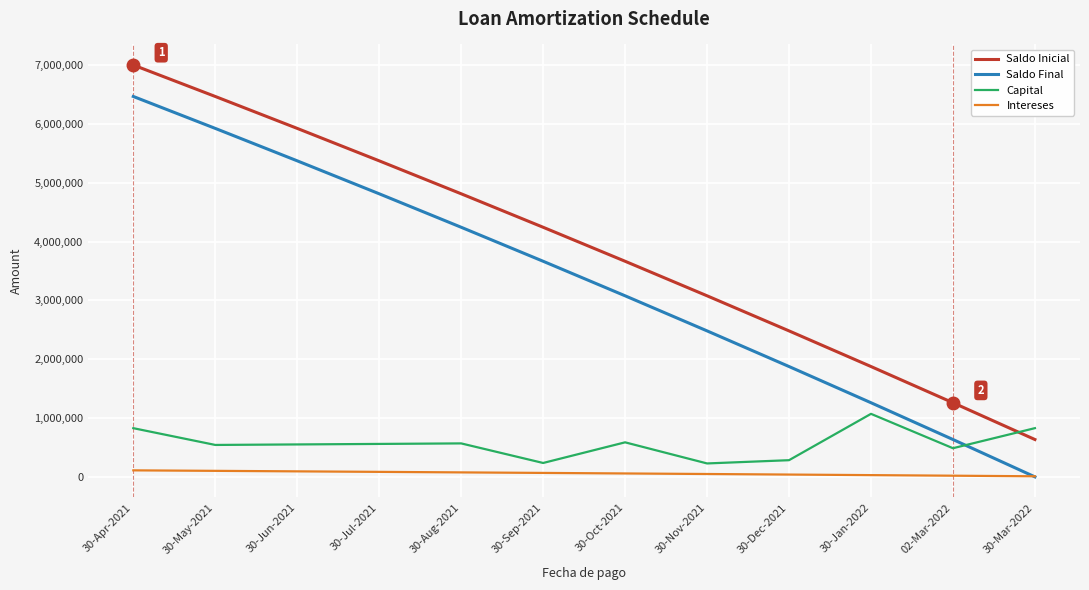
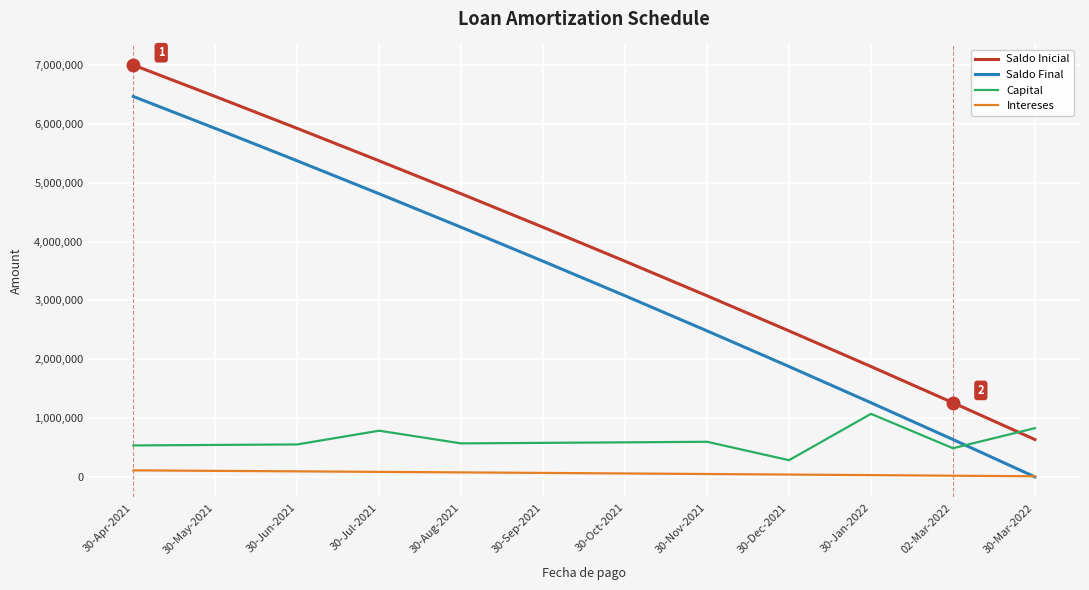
  {
    "Saldo Final": {
      "30-Apr-2021": "6,500,000",
      "30-May-2021": "5,900,000",
      "30-Jun-2021": "5,400,000",
      "30-Jul-2021": "4,800,000",
      "30-Aug-2021": "4,200,000",
      "30-Sep-2021": "3,700,000",
      "30-Oct-2021": "3,100,000",
      "30-Nov-2021": "2,500,000",
      "30-Dec-2021": "1,900,000",
      "30-Jan-2022": "1,300,000",
      "02-Mar-2022": "600,000"
    },
    "Capital": {
-     "30-Apr-2021": "800,000",
+     "30-Apr-2021": "500,000",
      "30-May-2021": "500,000",
      "30-Jun-2021": "600,000",
-     "30-Jul-2021": "600,000",
+     "30-Jul-2021": "800,000",
      "30-Aug-2021": "600,000",
-     "30-Sep-2021": "200,000",
+     "30-Sep-2021": "600,000",
      "30-Oct-2021": "600,000",
-     "30-Nov-2021": "200,000",
+     "30-Nov-2021": "600,000",
      "30-Dec-2021": "300,000",
      "30-Jan-2022": "1,100,000",
      "02-Mar-2022": "500,000",
      "30-Mar-2022": "800,000"
    },
    "Intereses": {
      "30-Apr-2021": "100,000",
      "30-May-2021": "100,000",
      "30-Jun-2021": "100,000",
      "30-Jul-2021": "100,000",
      "30-Aug-2021": "100,000",
      "30-Sep-2021": "100,000",
      "30-Oct-2021": "100,000",
      "30-Nov-2021": "0",
      "30-Dec-2021": "0",
      "30-Jan-2022": "0",
      "02-Mar-2022": "0"
    }
  }
